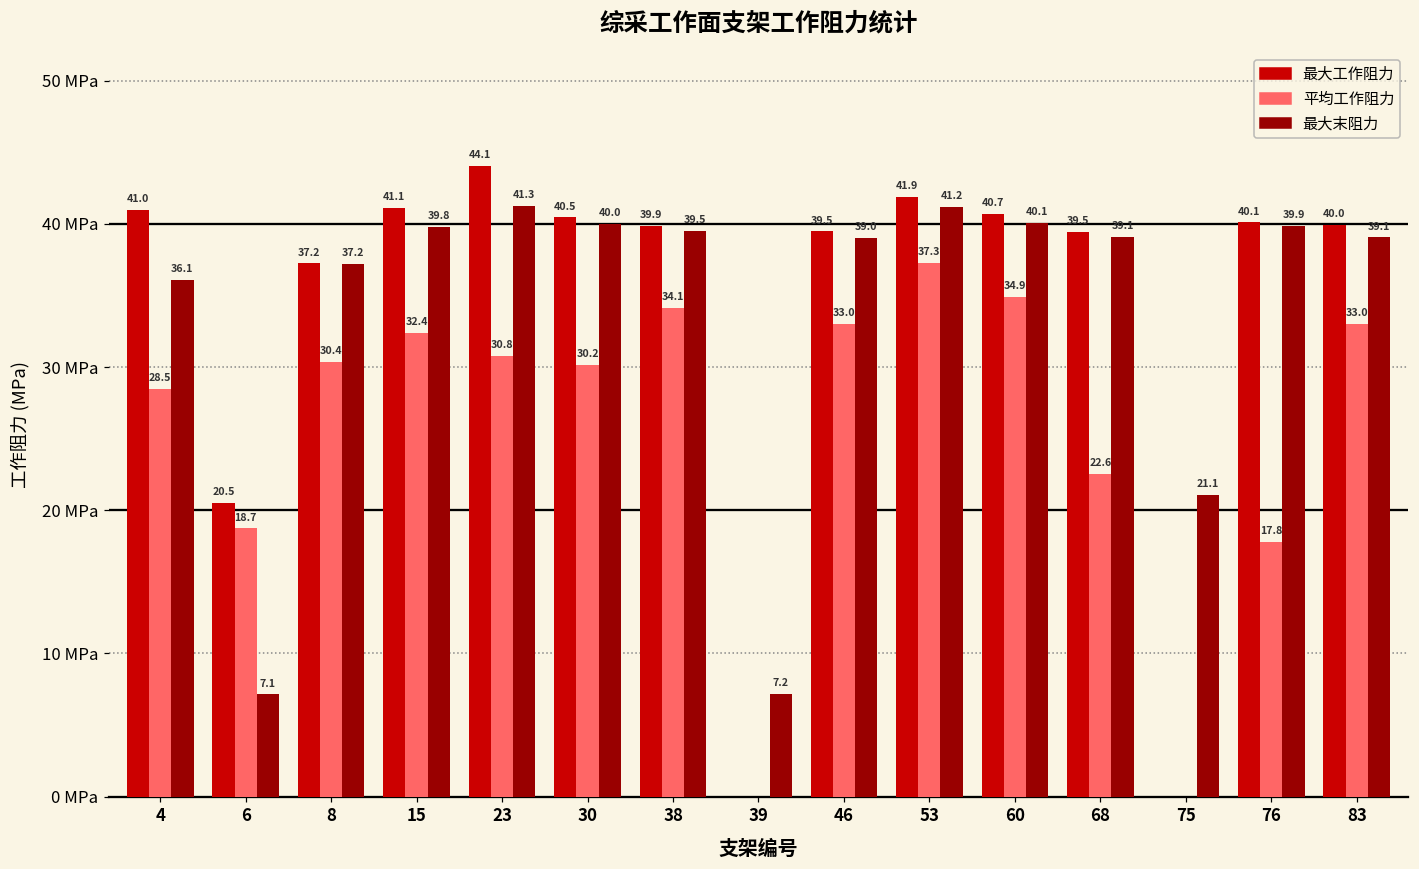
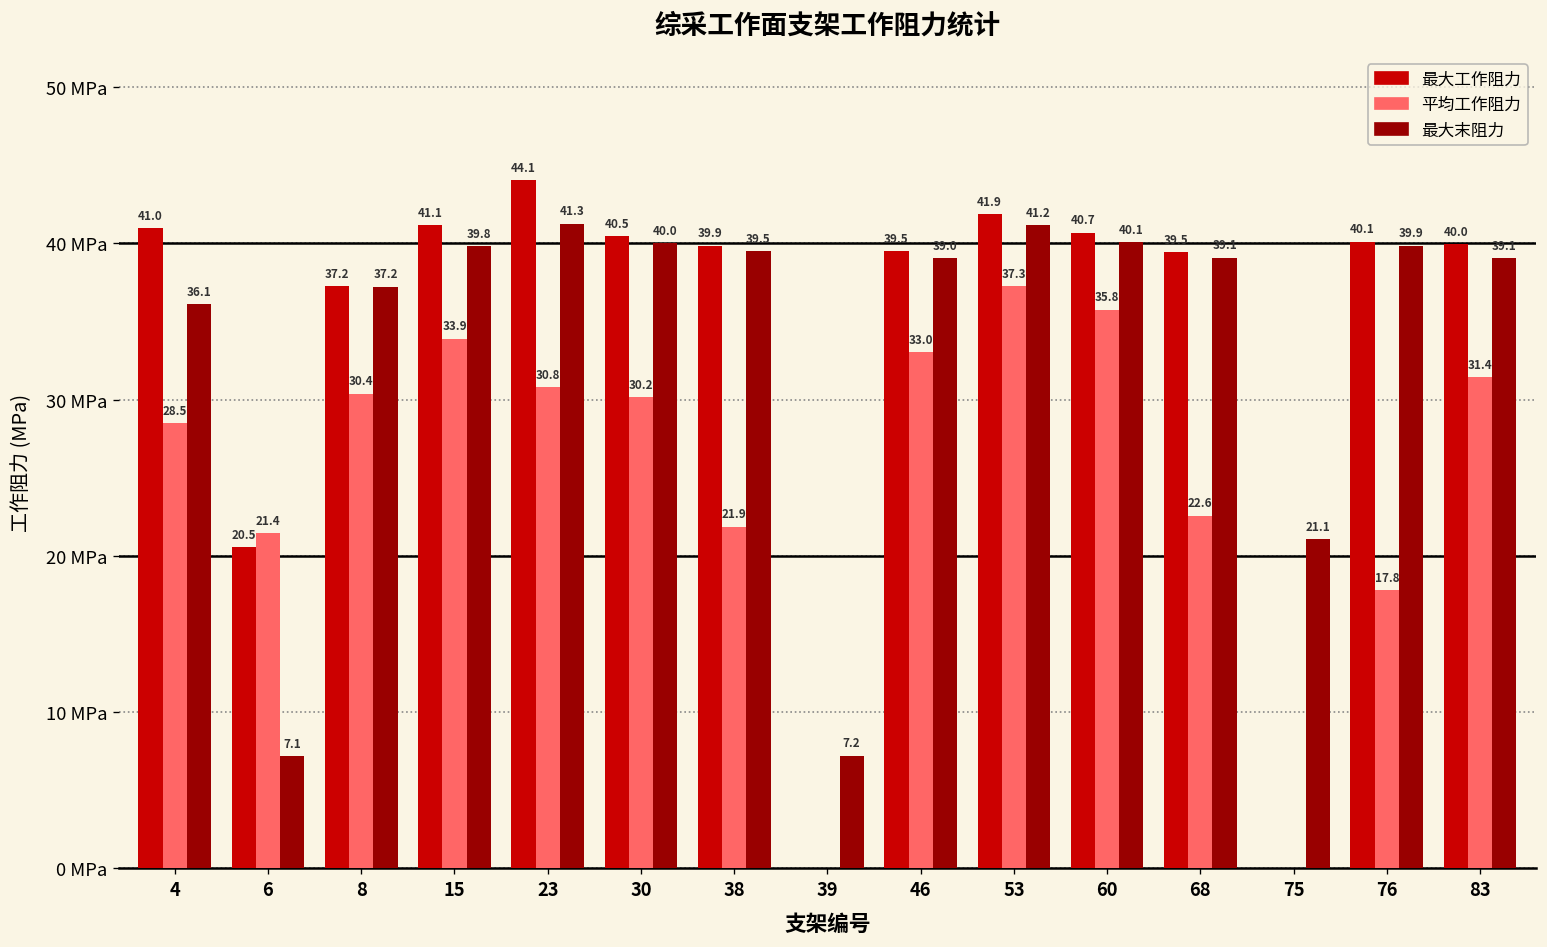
  {
    "平均工作阻力": {
      "4": 28.5,
-     "6": 18.7,
+     "6": 21.4,
      "8": 30.4,
-     "15": 32.4,
+     "15": 33.9,
      "23": 30.8,
      "30": 30.2,
-     "38": 34.1,
+     "38": 21.9,
      "46": 33.0,
      "53": 37.3,
-     "60": 34.9,
+     "60": 35.8,
      "68": 22.6,
      "76": 17.8,
-     "83": 33.0
+     "83": 31.4
    }
  }
